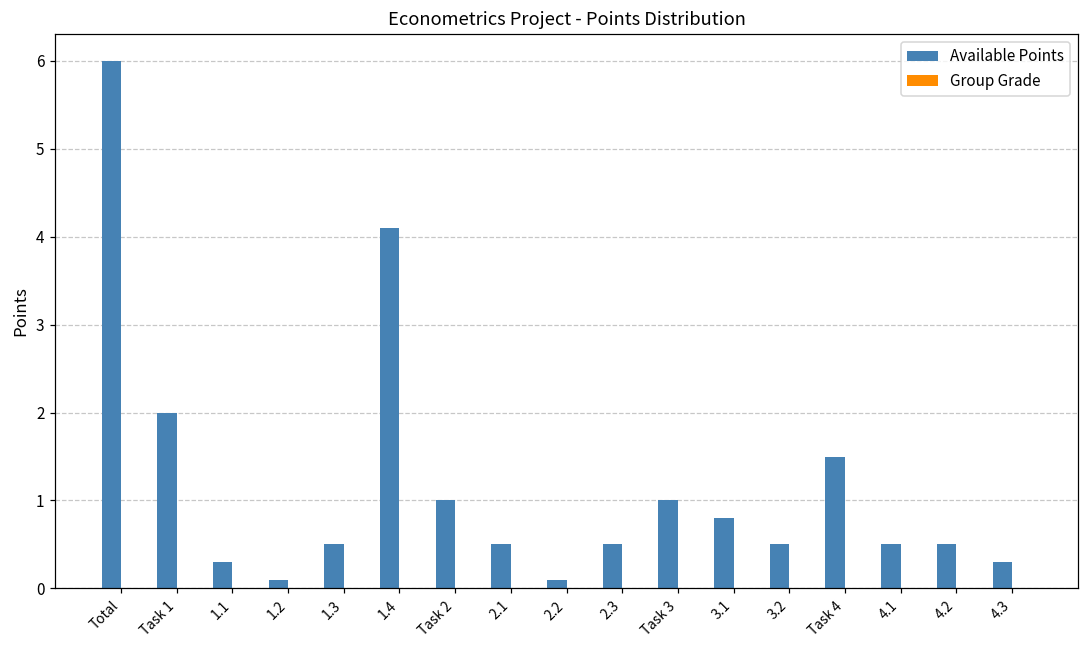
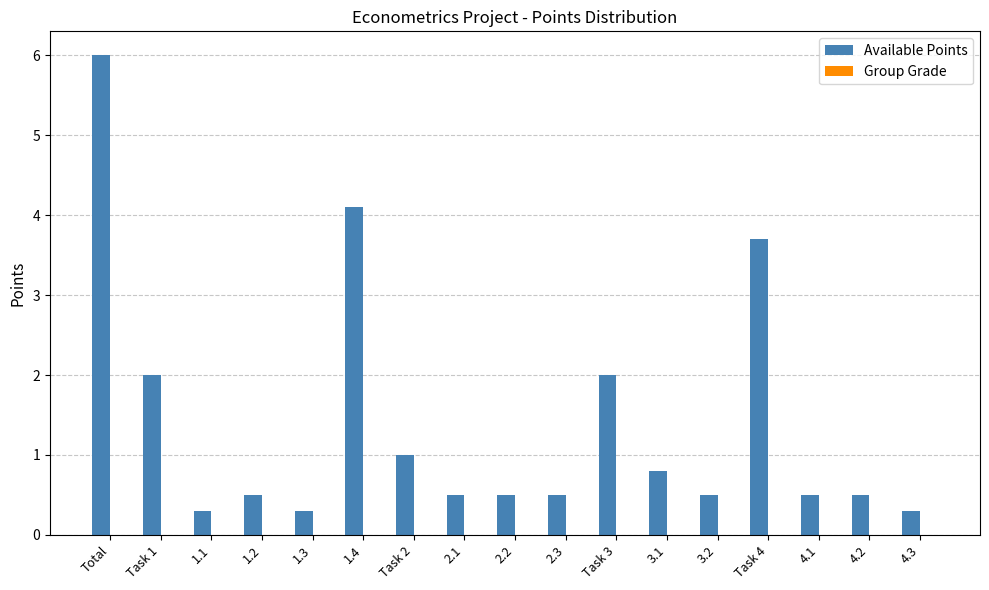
  {
    "Available Points": {
      "Total": 6.0,
      "Task 1": 2.0,
      "1.1": 0.3,
-     "1.2": 0.1,
-     "1.3": 0.5,
+     "1.2": 0.5,
+     "1.3": 0.3,
      "1.4": 4.1,
      "Task 2": 1.0,
      "2.1": 0.5,
-     "2.2": 0.1,
+     "2.2": 0.5,
      "2.3": 0.5,
-     "Task 3": 1,
+     "Task 3": 2,
      "3.1": 0.8,
      "3.2": 0.5,
-     "Task 4": 1.5,
+     "Task 4": 3.7,
      "4.1": 0.5,
      "4.2": 0.5,
      "4.3": 0.3
    },
    "Group Grade": {
      "Total": 0.0,
      "Task 1": 0.0,
      "1.1": 0.0,
      "1.2": 0.0,
      "1.3": 0.0,
      "1.4": 0.0,
      "Task 2": 0.0,
      "2.1": 0.0,
      "2.2": 0.0,
      "2.3": 0.0,
      "Task 3": 0.0,
      "3.1": 0.0,
      "3.2": 0.0,
      "Task 4": 0.0,
      "4.1": 0.0,
      "4.2": 0.0,
      "4.3": 0.0
    }
  }
